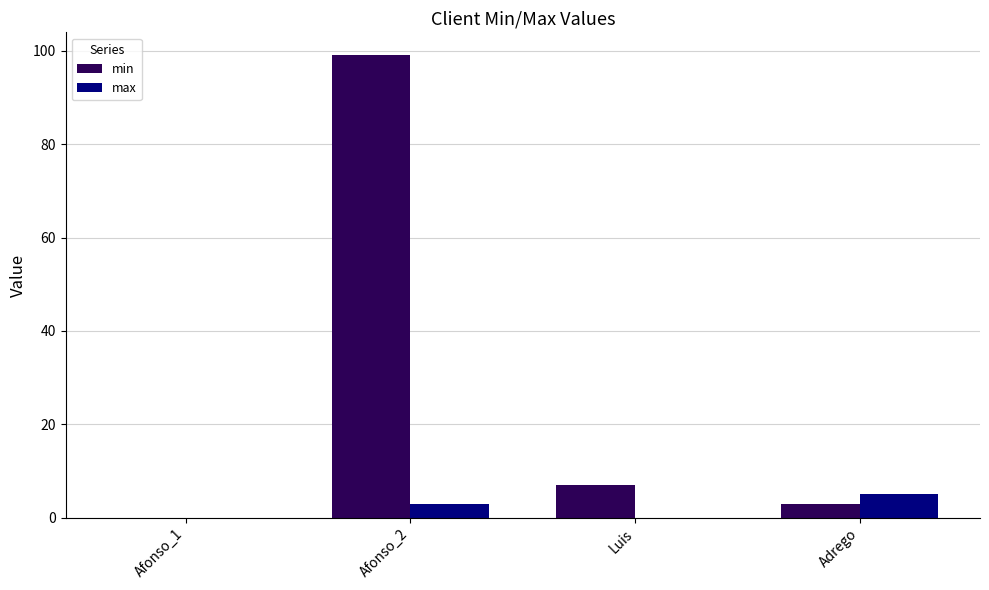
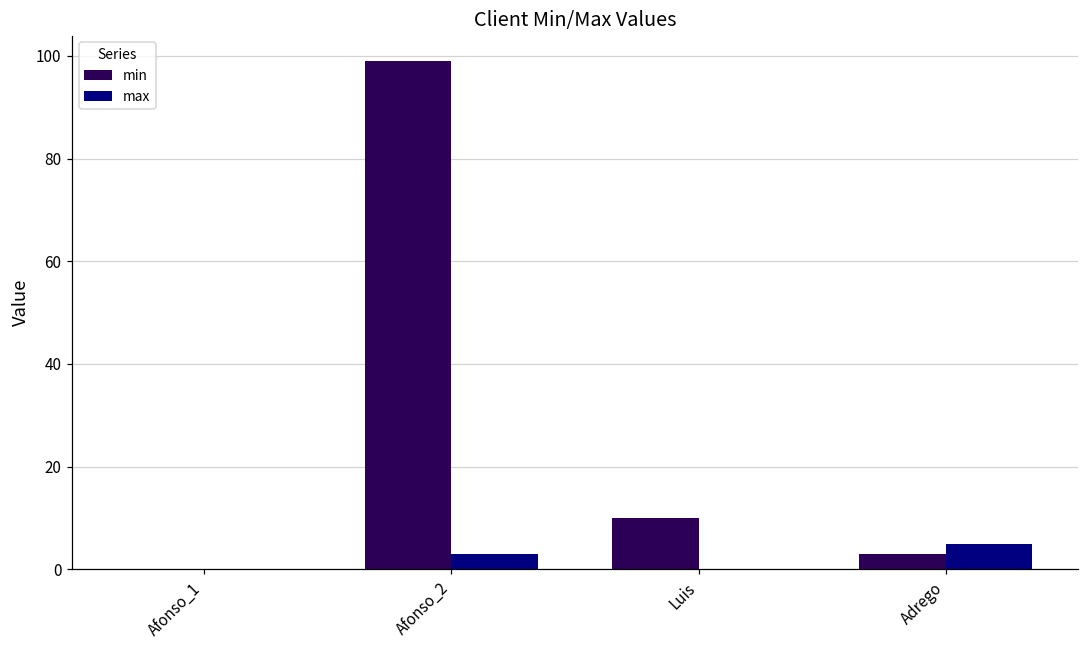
  {
    "min": {
      "Afonso_1": 0,
      "Afonso_2": 99,
-     "Luis": 7,
+     "Luis": 10,
      "Adrego": 3
    },
    "max": {
      "Afonso_1": 0,
      "Afonso_2": 3,
      "Luis": 0,
      "Adrego": 5
    }
  }
